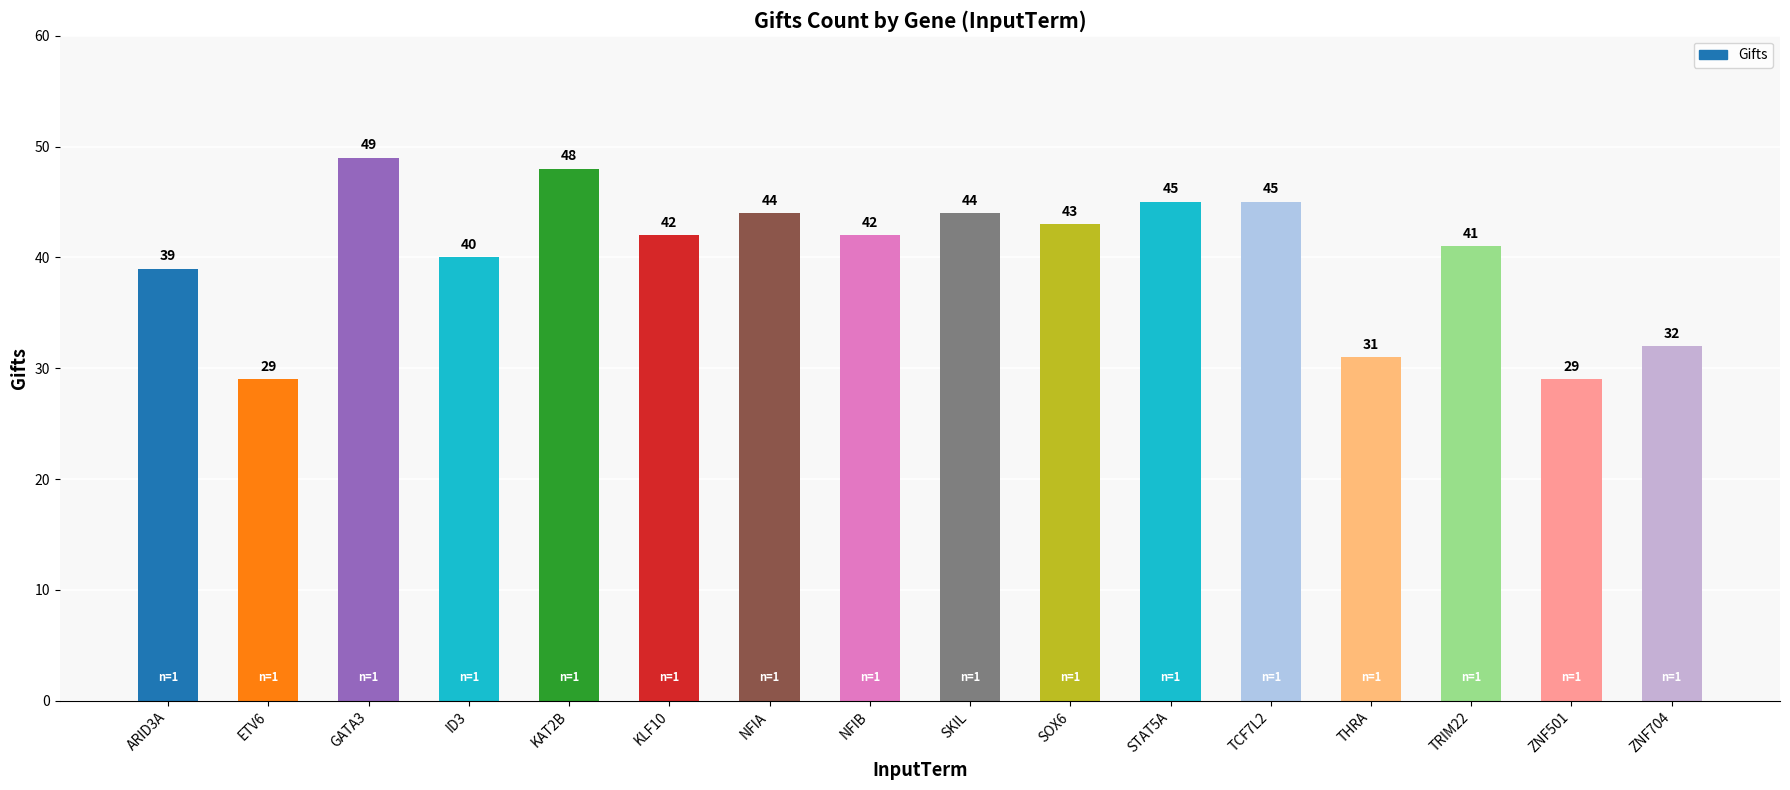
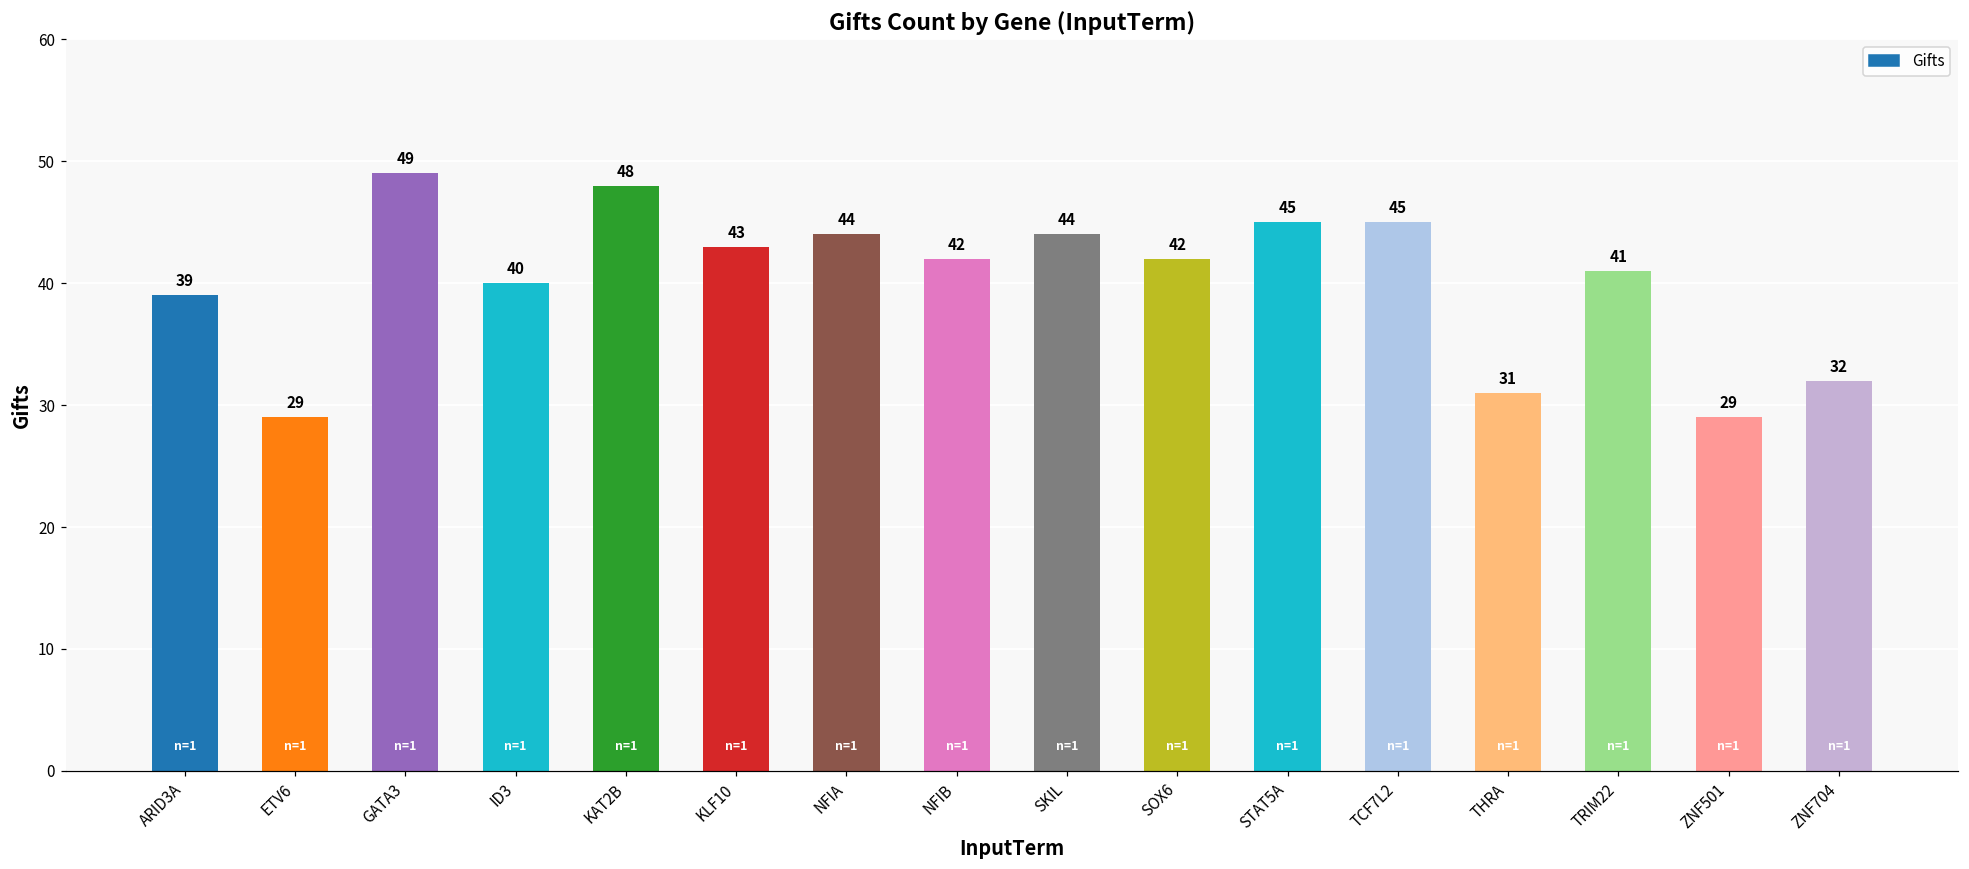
  {
    "ARID3A": 39,
    "ETV6": 29,
    "GATA3": 49,
    "ID3": 40,
    "KAT2B": 48,
-   "KLF10": 42,
+   "KLF10": 43,
    "NFIA": 44,
    "NFIB": 42,
    "SKIL": 44,
-   "SOX6": 43,
+   "SOX6": 42,
    "STAT5A": 45,
    "TCF7L2": 45,
    "THRA": 31,
    "TRIM22": 41,
    "ZNF501": 29,
    "ZNF704": 32
  }
